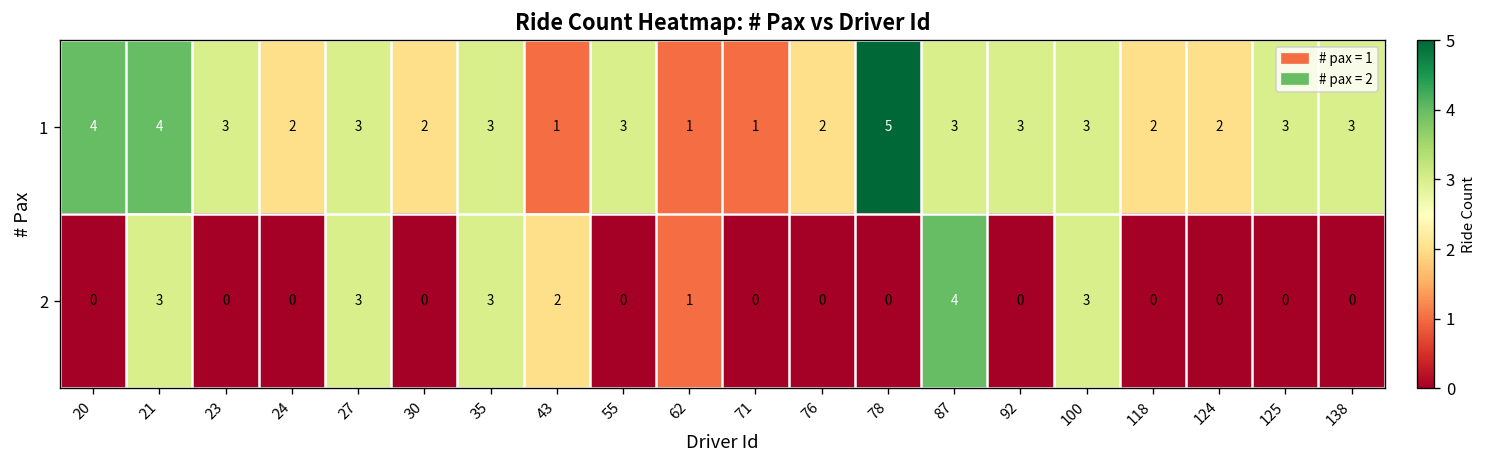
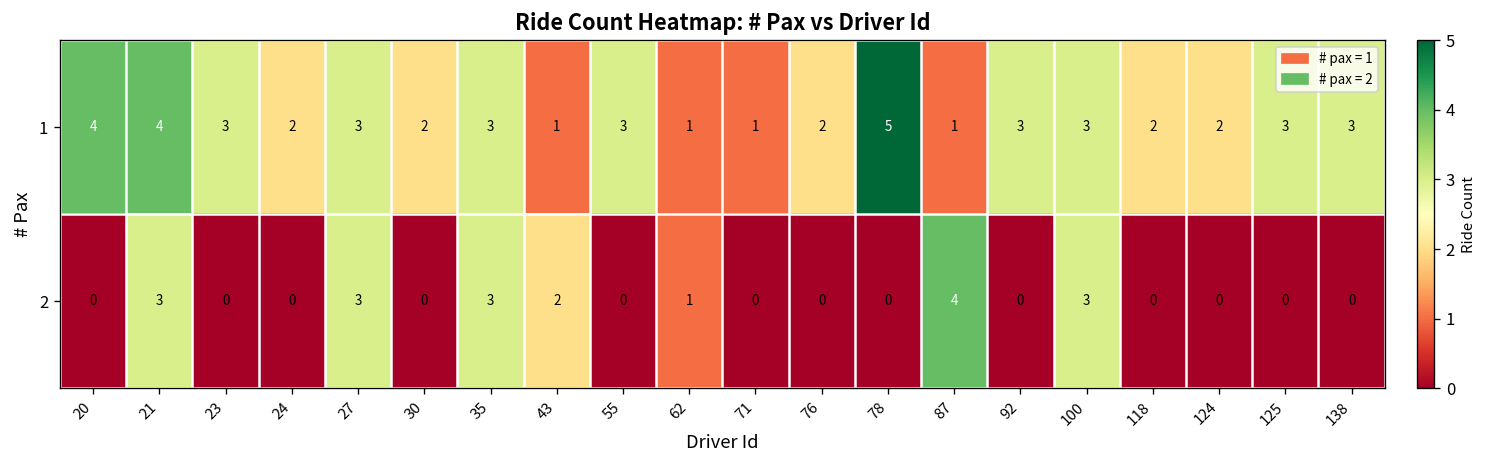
  {
    "1": {
      "20": 4,
      "21": 4,
      "23": 3,
      "24": 2,
      "27": 3,
      "30": 2,
      "35": 3,
      "43": 1,
      "55": 3,
      "62": 1,
      "71": 1,
      "76": 2,
      "78": 5,
-     "87": 3,
+     "87": 1,
      "92": 3,
      "100": 3,
      "118": 2,
      "124": 2,
      "125": 3,
      "138": 3
    },
    "2": {
      "20": 0,
      "21": 3,
      "23": 0,
      "24": 0,
      "27": 3,
      "30": 0,
      "35": 3,
      "43": 2,
      "55": 0,
      "62": 1,
      "71": 0,
      "76": 0,
      "78": 0,
      "87": 4,
      "92": 0,
      "100": 3,
      "118": 0,
      "124": 0,
      "125": 0,
      "138": 0
    }
  }
